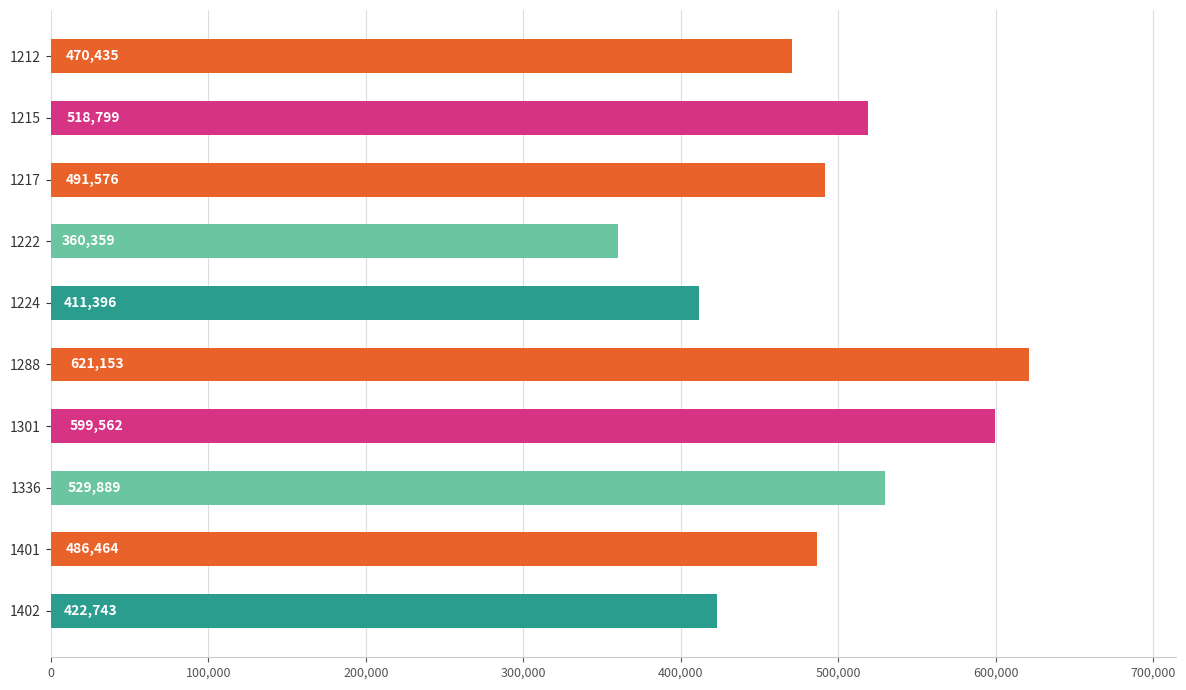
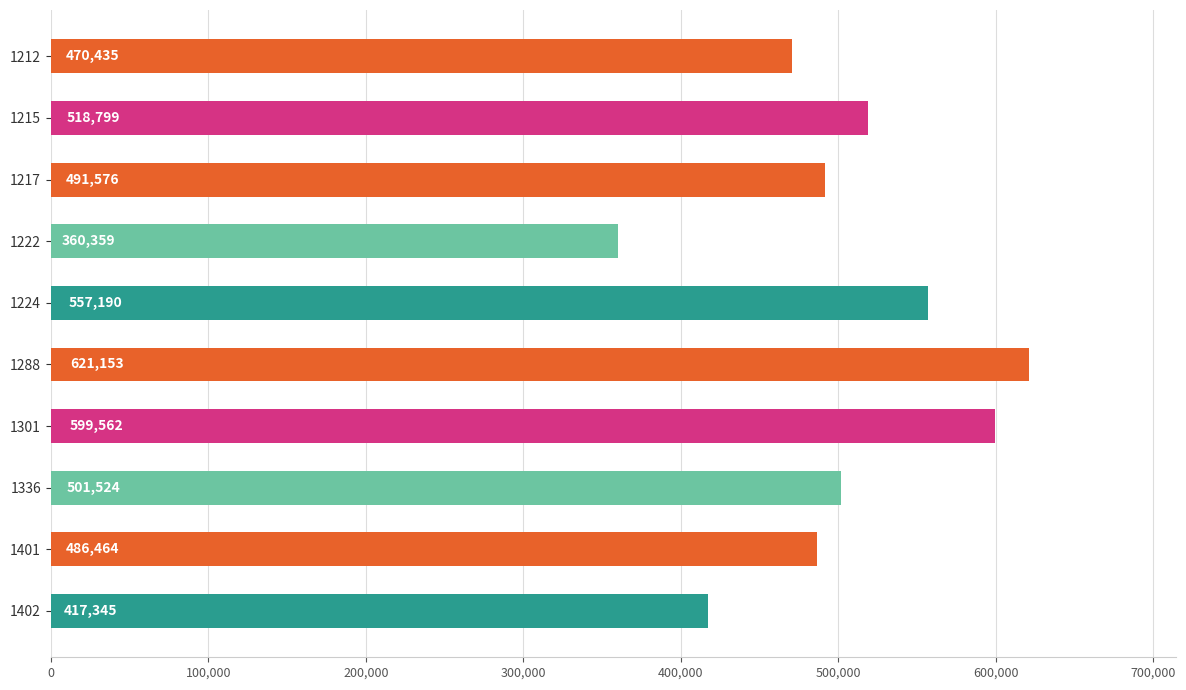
  {
    "1212": "470,435",
    "1215": "518,799",
    "1217": "491,576",
    "1222": "360,359",
-   "1224": "411,396",
+   "1224": "557,190",
    "1288": "621,153",
    "1301": "599,562",
-   "1336": "529,889",
+   "1336": "501,524",
    "1401": "486,464",
-   "1402": "422,743"
+   "1402": "417,345"
  }
